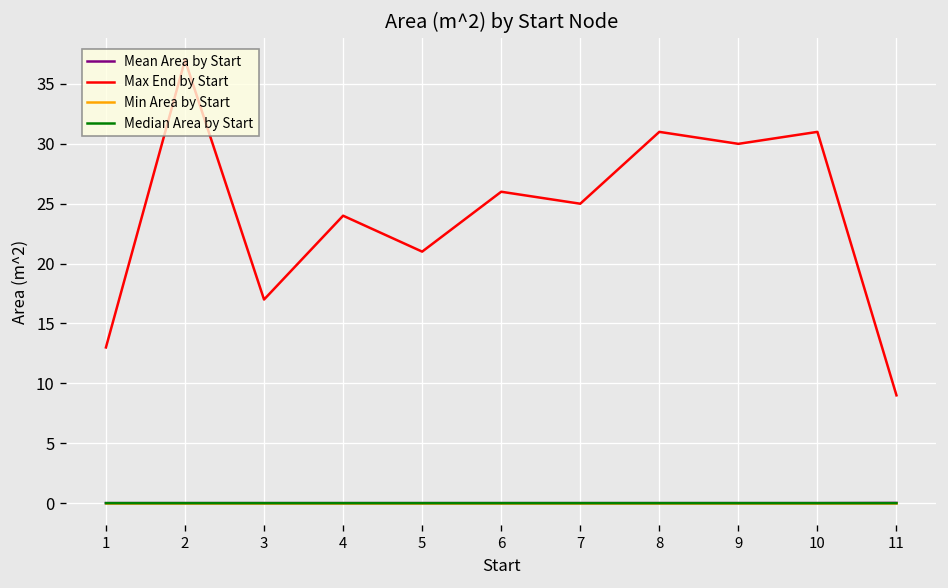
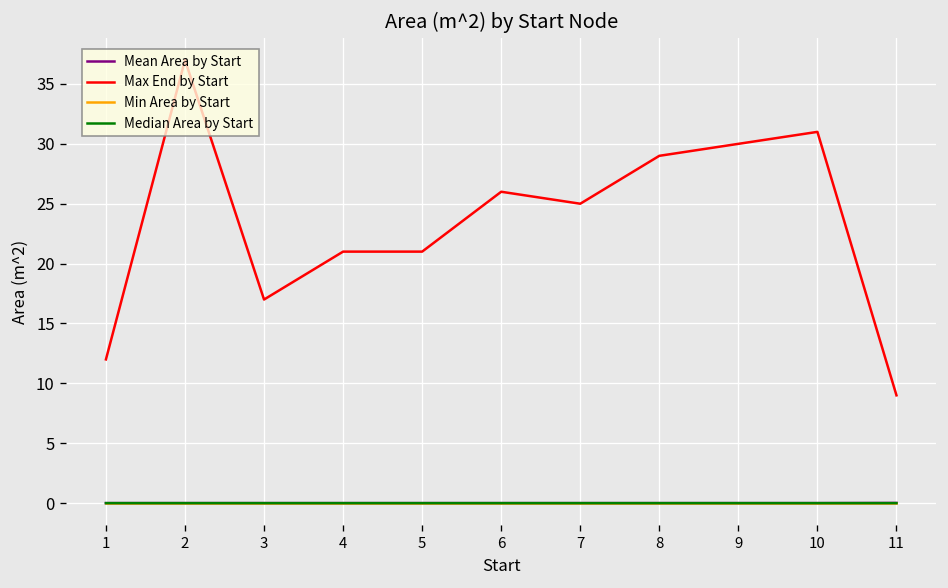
  {
    "Median Area by Start": {
      "1": 0,
      "2": 0,
      "3": 0,
      "4": 0,
      "5": 0,
      "6": 0,
      "7": 0,
      "8": 0,
      "9": 0,
      "10": 0,
      "11": 0
    },
    "Max End by Start": {
-     "1": 13,
+     "1": 12,
      "3": 17,
-     "4": 24,
+     "4": 21,
      "5": 21,
      "6": 26,
      "7": 25,
-     "8": 31,
+     "8": 29,
      "9": 30,
      "10": 31,
      "11": 9
    }
  }
